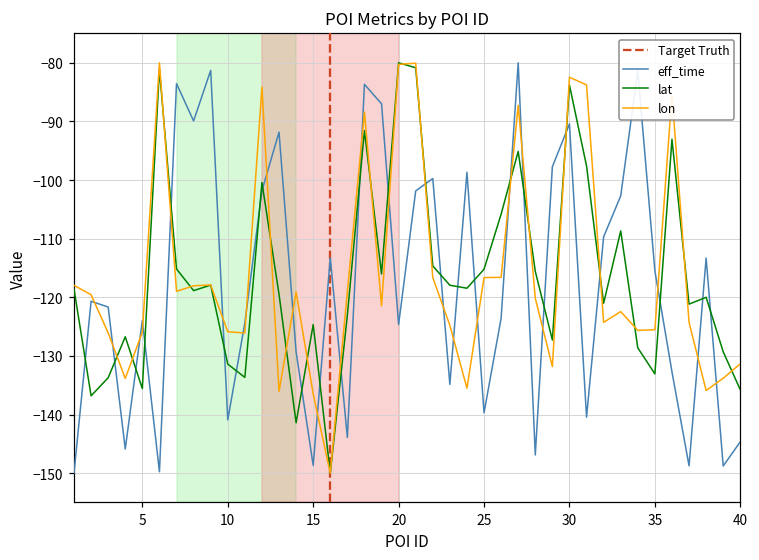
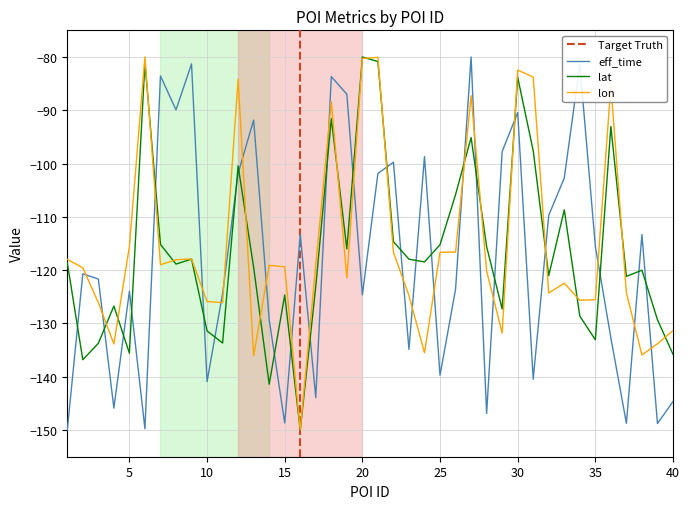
  {
    "eff_time": {
      "5": -124,
      "10": -141,
      "15": -149,
      "20": -125,
      "25": -140,
      "30": -90,
      "35": -115,
      "40": -145
    },
    "lat": {
      "5": -136,
      "10": -131,
      "15": -125,
      "25": -115,
      "30": -84,
      "35": -133,
      "40": -136
    },
    "lon": {
-     "5": -126,
+     "5": -116,
      "10": -126,
-     "15": -136,
+     "15": -119,
      "25": -117,
      "30": -82,
      "35": -126,
      "40": -131
    }
  }
